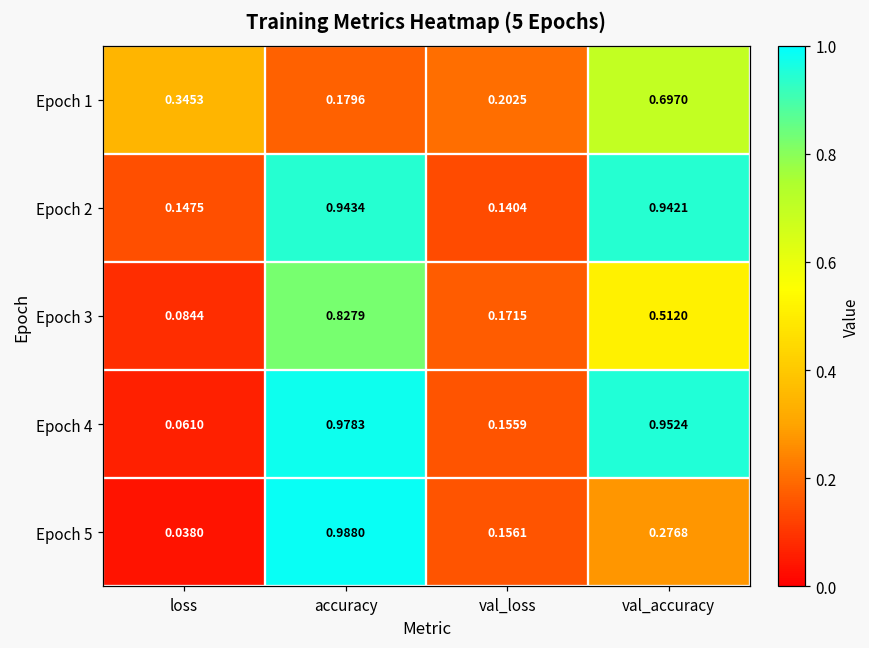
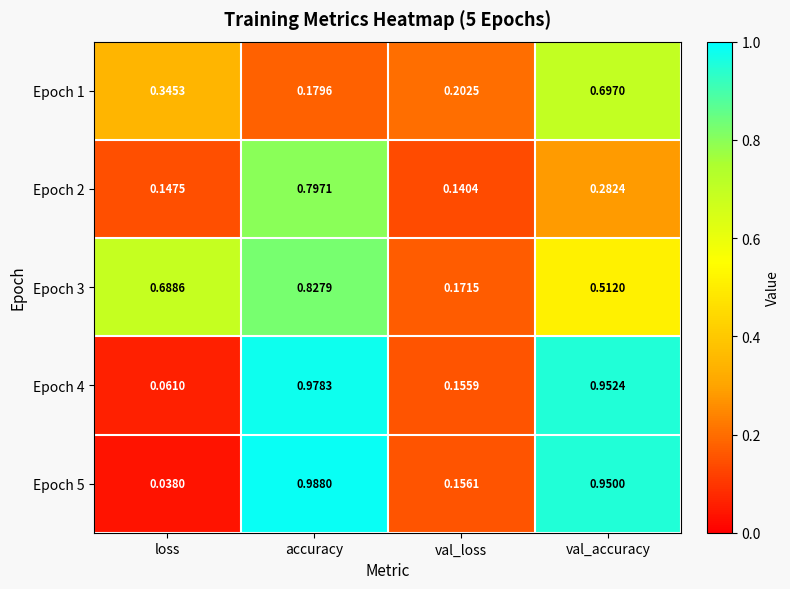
  {
    "Epoch 1": {
      "loss": 0.3453,
      "accuracy": 0.1796,
      "val_loss": 0.2025,
      "val_accuracy": 0.6970
    },
    "Epoch 2": {
      "loss": 0.1475,
-     "accuracy": 0.9434,
+     "accuracy": 0.7971,
      "val_loss": 0.1404,
-     "val_accuracy": 0.9421
+     "val_accuracy": 0.2824
    },
    "Epoch 3": {
-     "loss": 0.0844,
+     "loss": 0.6886,
      "accuracy": 0.8279,
      "val_loss": 0.1715,
      "val_accuracy": 0.5120
    },
    "Epoch 4": {
      "loss": 0.0610,
      "accuracy": 0.9783,
      "val_loss": 0.1559,
      "val_accuracy": 0.9524
    },
    "Epoch 5": {
      "loss": 0.0380,
      "accuracy": 0.9880,
      "val_loss": 0.1561,
-     "val_accuracy": 0.2768
+     "val_accuracy": 0.9500
    }
  }
